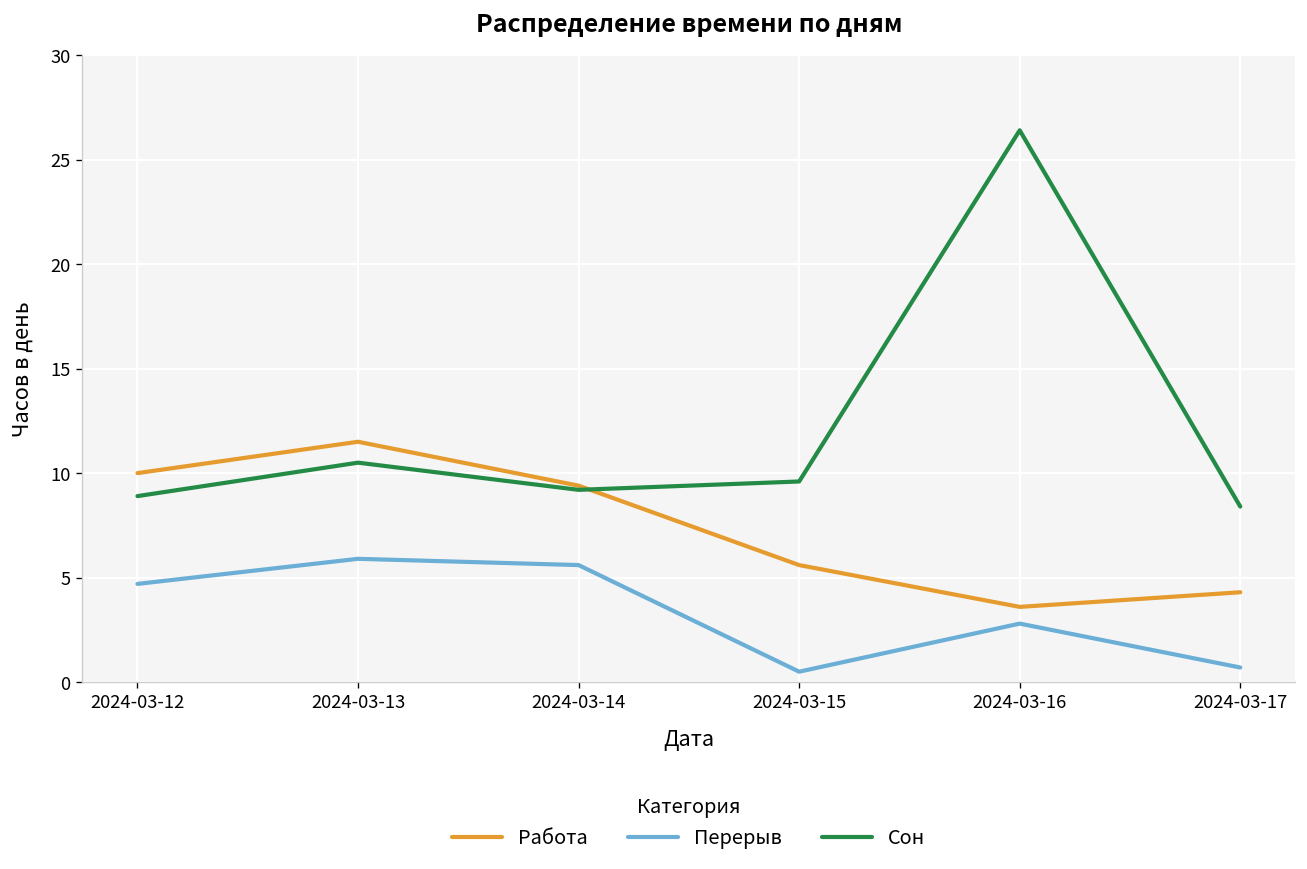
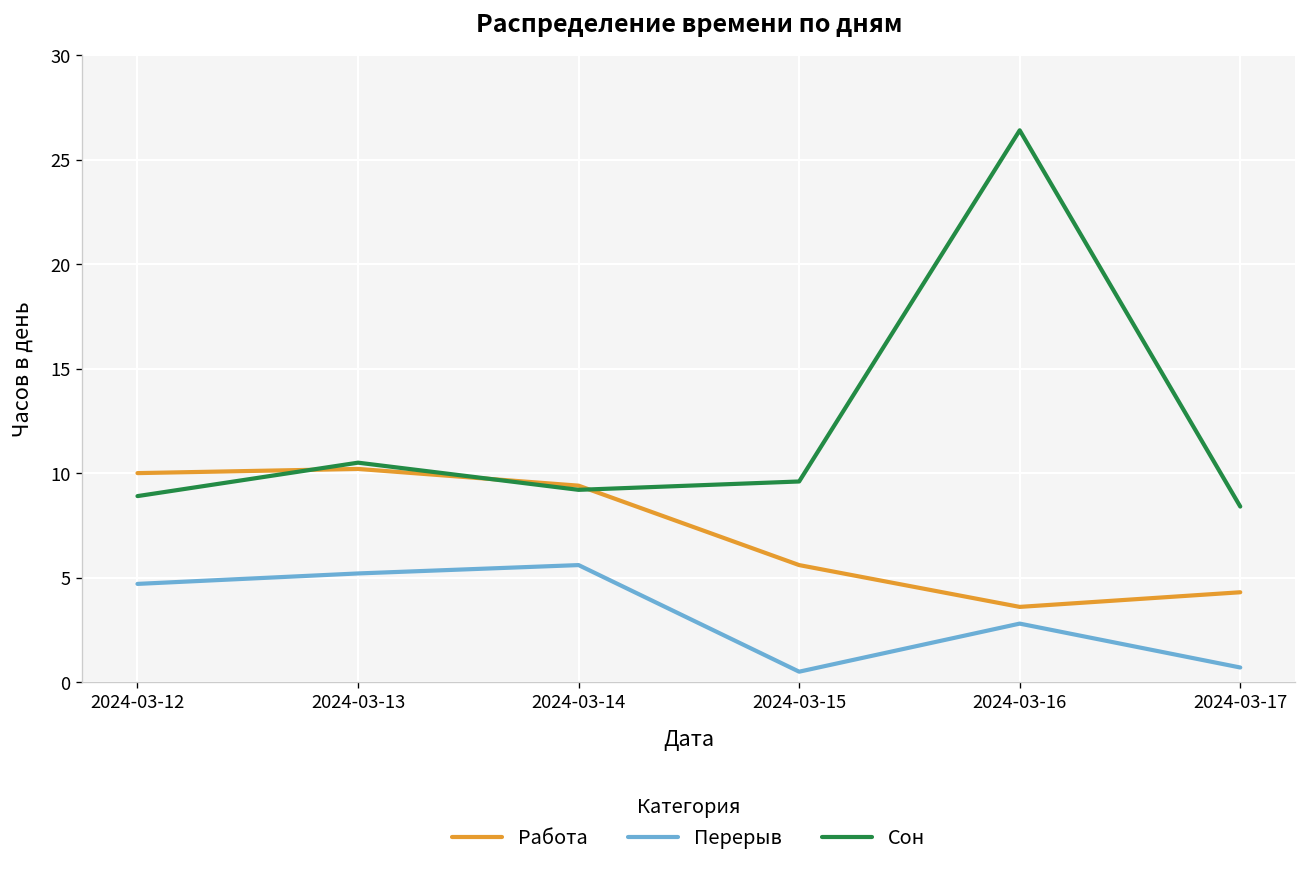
  {
    "Работа": {
      "2024-03-12": 10.0,
-     "2024-03-13": 11.5,
+     "2024-03-13": 10.2,
      "2024-03-14": 9.4,
      "2024-03-15": 5.6,
      "2024-03-16": 3.6,
      "2024-03-17": 4.3
    },
    "Перерыв": {
      "2024-03-12": 4.7,
-     "2024-03-13": 5.9,
+     "2024-03-13": 5.2,
      "2024-03-14": 5.6,
      "2024-03-15": 0.5,
      "2024-03-16": 2.8,
      "2024-03-17": 0.7
    },
    "Сон": {
      "2024-03-12": 8.9,
      "2024-03-13": 10.5,
      "2024-03-14": 9.2,
      "2024-03-15": 9.6,
      "2024-03-16": 26.4,
      "2024-03-17": 8.4
    }
  }
